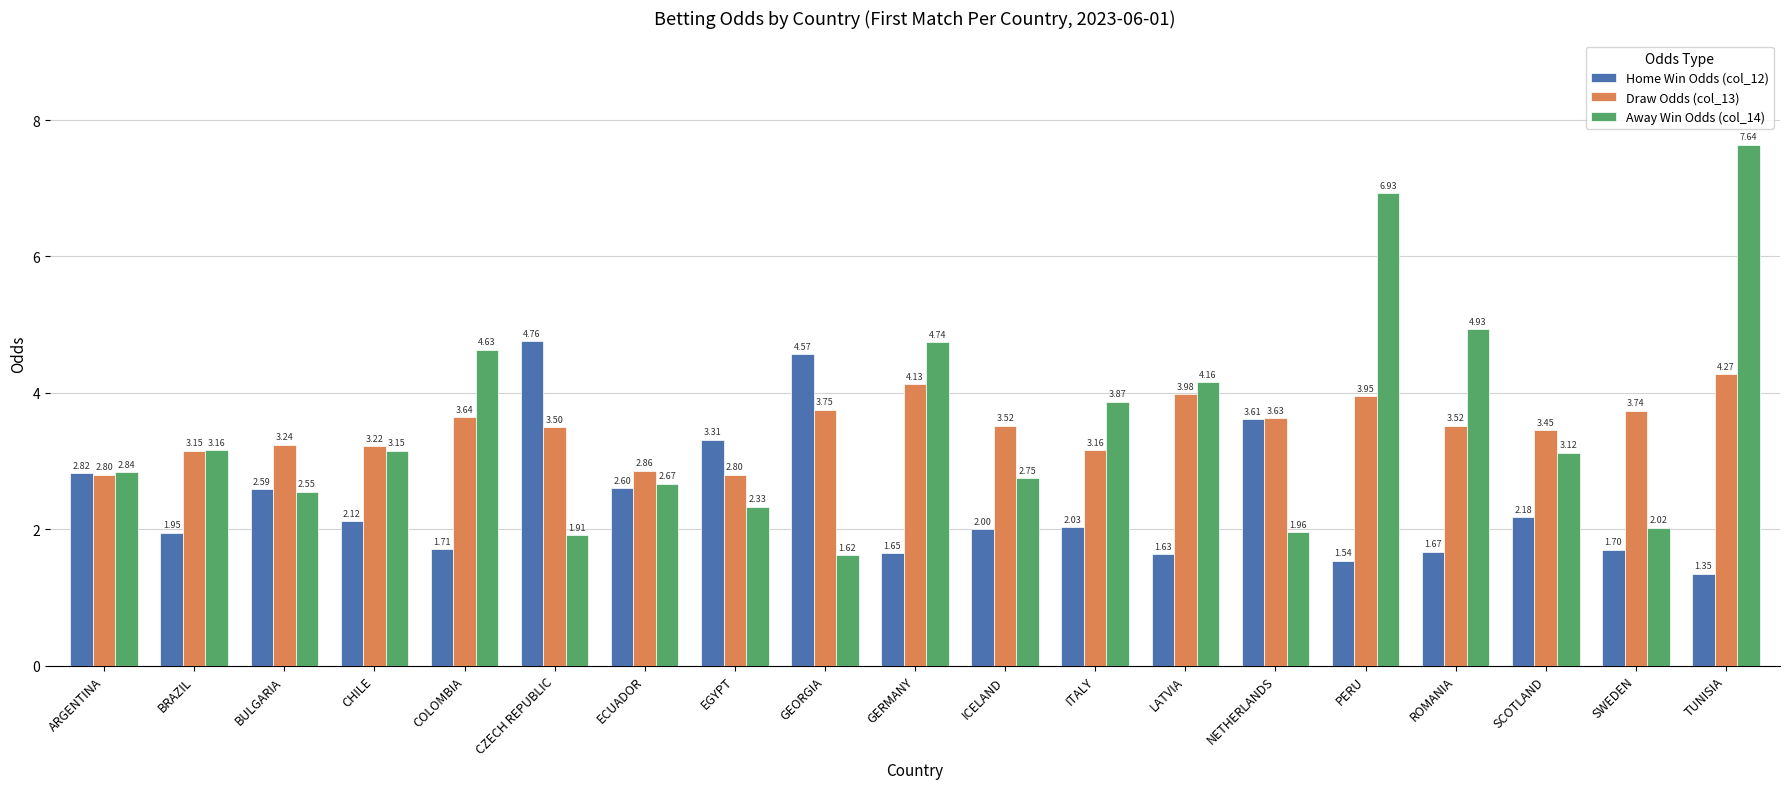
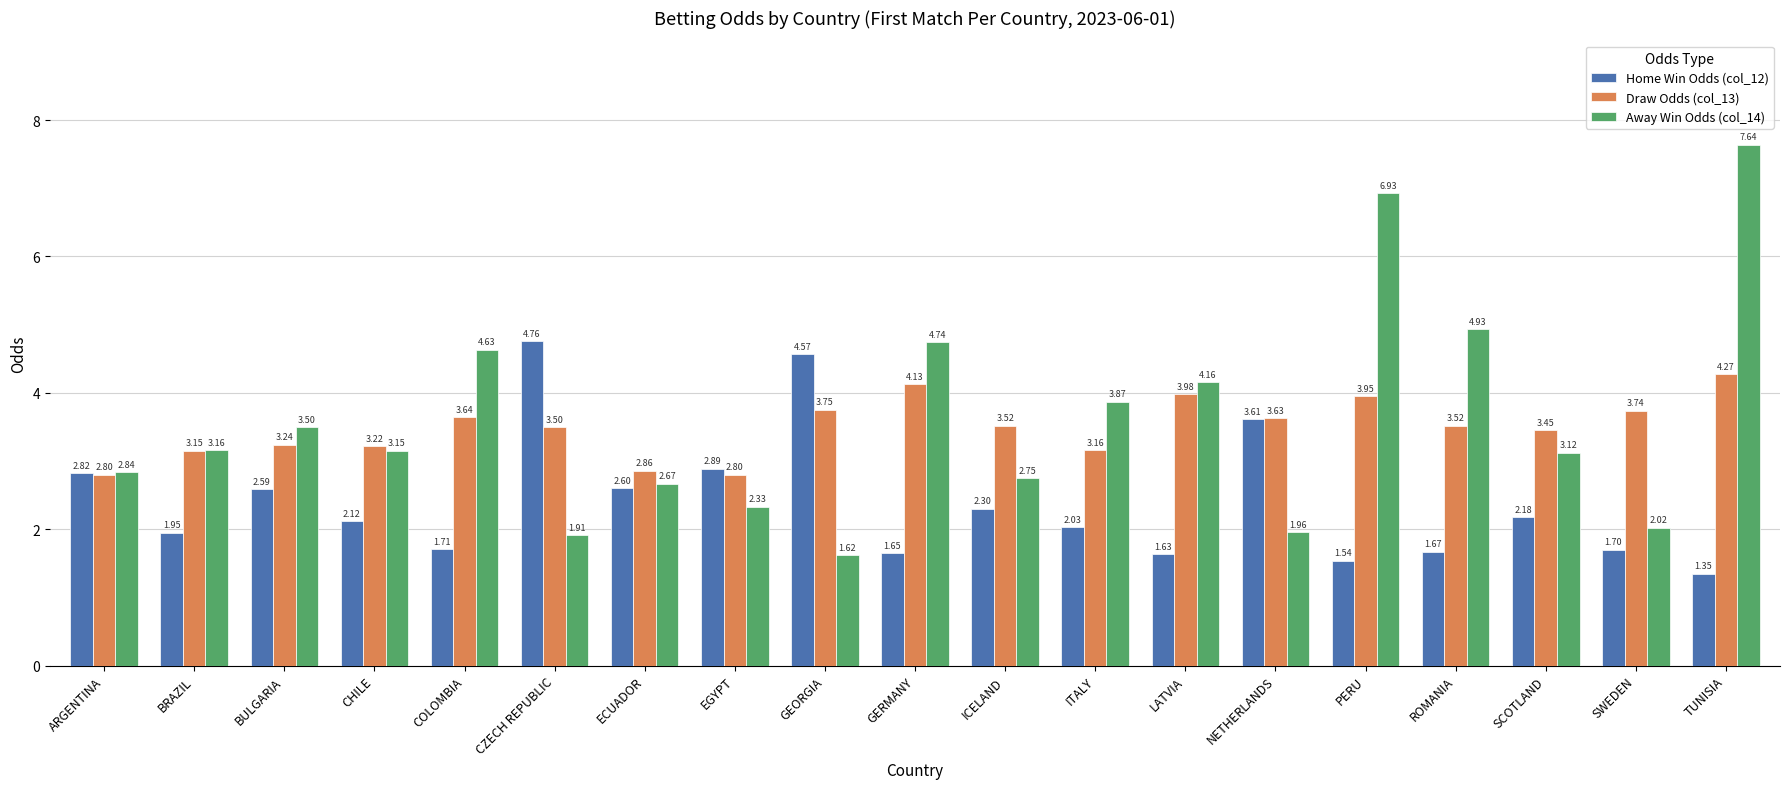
  {
    "Home Win Odds (col_12)": {
      "ARGENTINA": 2.82,
      "BRAZIL": 1.95,
      "BULGARIA": 2.59,
      "CHILE": 2.12,
      "COLOMBIA": 1.71,
      "CZECH REPUBLIC": 4.76,
      "ECUADOR": 2.60,
-     "EGYPT": 3.31,
+     "EGYPT": 2.89,
      "GEORGIA": 4.57,
      "GERMANY": 1.65,
-     "ICELAND": 2.00,
+     "ICELAND": 2.30,
      "ITALY": 2.03,
      "LATVIA": 1.63,
      "NETHERLANDS": 3.61,
      "PERU": 1.54,
      "ROMANIA": 1.67,
      "SCOTLAND": 2.18,
      "SWEDEN": 1.70,
      "TUNISIA": 1.35
    },
    "Draw Odds (col_13)": {
      "ARGENTINA": 2.80,
      "BRAZIL": 3.15,
      "BULGARIA": 3.24,
      "CHILE": 3.22,
      "COLOMBIA": 3.64,
      "CZECH REPUBLIC": 3.50,
      "ECUADOR": 2.86,
      "EGYPT": 2.80,
      "GEORGIA": 3.75,
      "GERMANY": 4.13,
      "ICELAND": 3.52,
      "ITALY": 3.16,
      "LATVIA": 3.98,
      "NETHERLANDS": 3.63,
      "PERU": 3.95,
      "ROMANIA": 3.52,
      "SCOTLAND": 3.45,
      "SWEDEN": 3.74,
      "TUNISIA": 4.27
    },
    "Away Win Odds (col_14)": {
      "ARGENTINA": 2.84,
      "BRAZIL": 3.16,
-     "BULGARIA": 2.55,
+     "BULGARIA": 3.50,
      "CHILE": 3.15,
      "COLOMBIA": 4.63,
      "CZECH REPUBLIC": 1.91,
      "ECUADOR": 2.67,
      "EGYPT": 2.33,
      "GEORGIA": 1.62,
      "GERMANY": 4.74,
      "ICELAND": 2.75,
      "ITALY": 3.87,
      "LATVIA": 4.16,
      "NETHERLANDS": 1.96,
      "PERU": 6.93,
      "ROMANIA": 4.93,
      "SCOTLAND": 3.12,
      "SWEDEN": 2.02,
      "TUNISIA": 7.64
    }
  }
